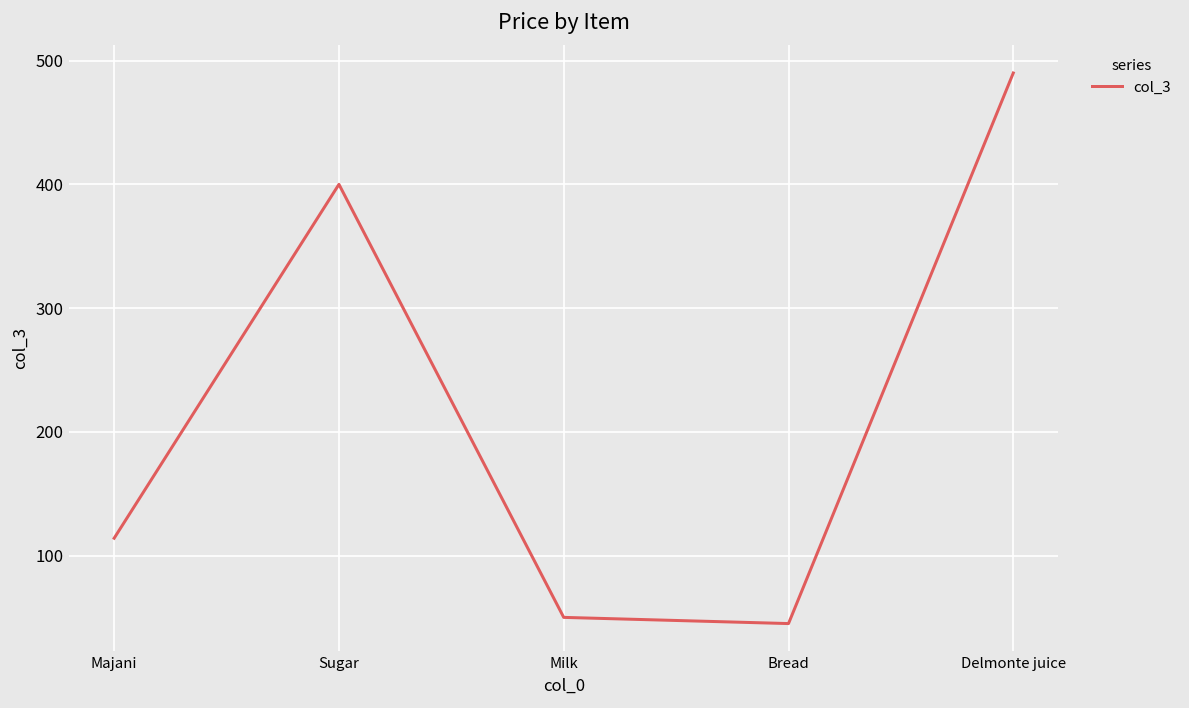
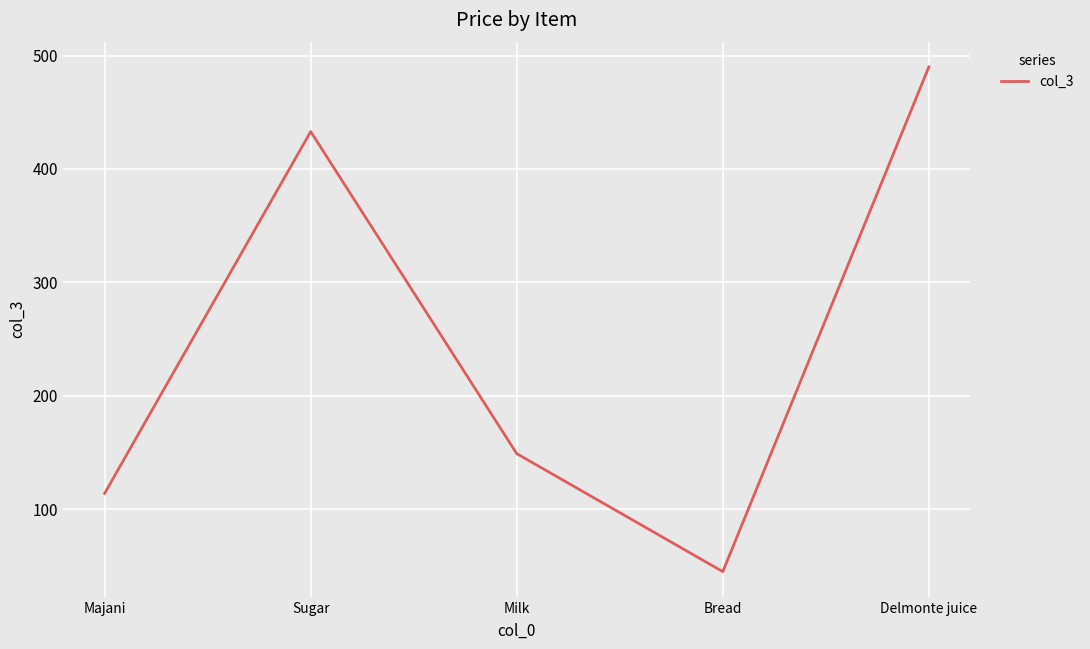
  {
    "Majani": 114,
-   "Sugar": 400,
-   "Milk": 50,
+   "Sugar": 433,
+   "Milk": 149,
    "Bread": 45,
    "Delmonte juice": 490
  }
